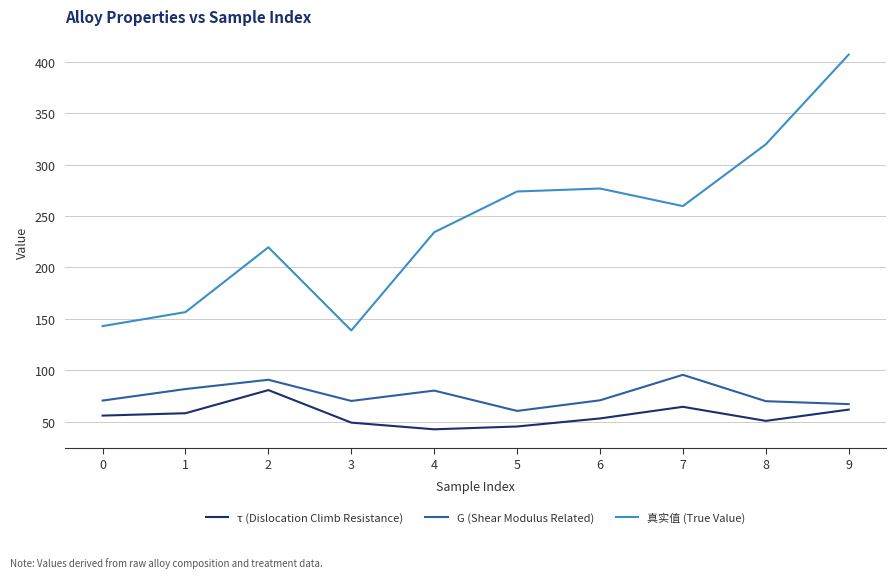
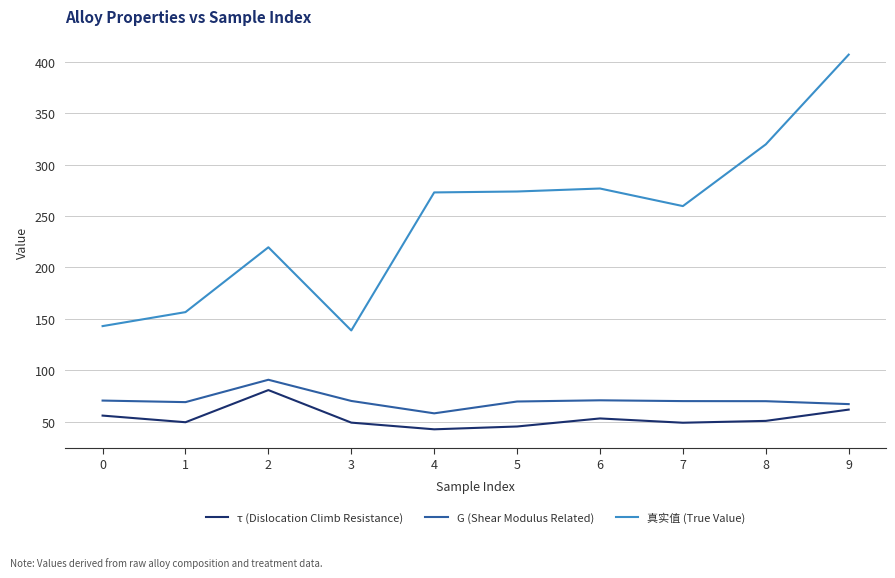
  {
    "τ (Dislocation Climb Resistance)": {
      "0": 56,
-     "1": 58,
+     "1": 50,
      "2": 81,
      "3": 49,
      "4": 43,
      "5": 45,
      "6": 53,
-     "7": 65,
+     "7": 49,
      "8": 51,
      "9": 62
    },
    "G (Shear Modulus Related)": {
      "0": 71,
-     "1": 82,
+     "1": 69,
      "2": 91,
      "3": 70,
-     "4": 80,
-     "5": 61,
+     "4": 58,
+     "5": 70,
      "6": 71,
-     "7": 96,
+     "7": 70,
      "8": 70,
      "9": 67
    },
    "真实值 (True Value)": {
      "0": 143,
      "1": 157,
      "2": 220,
      "3": 139,
-     "4": 234,
+     "4": 273,
      "5": 274,
      "6": 277,
      "7": 260,
      "8": 320,
      "9": 407
    }
  }
